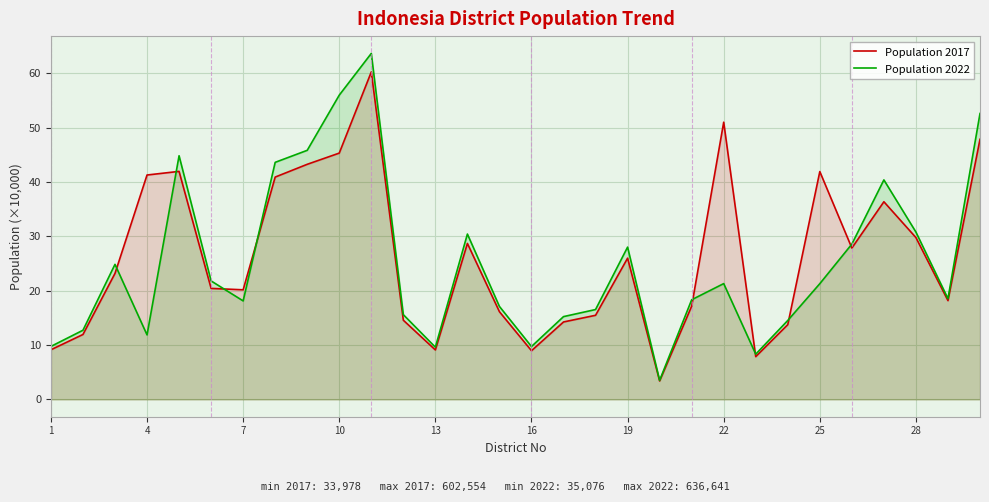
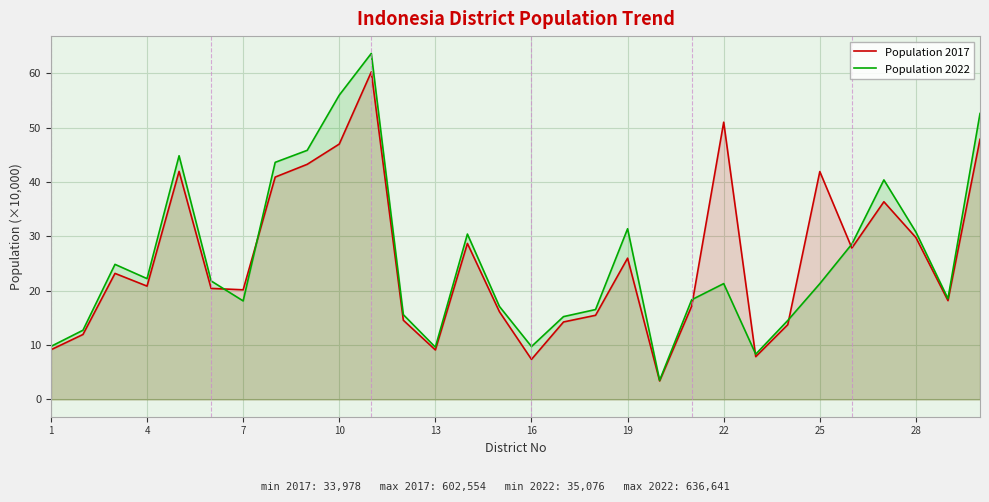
  {
    "Population 2017": {
      "1": 9,
-     "4": 41,
+     "4": 21,
      "7": 20,
-     "10": 45,
+     "10": 47,
      "13": 9,
-     "16": 9,
+     "16": 7,
      "19": 26,
      "22": 51,
      "25": 42,
      "28": 30
    },
    "Population 2022": {
      "1": 10,
-     "4": 12,
+     "4": 22,
      "7": 18,
      "10": 56,
      "13": 10,
      "16": 10,
-     "19": 28,
+     "19": 31,
      "22": 21,
      "25": 21,
      "28": 31
    }
  }
